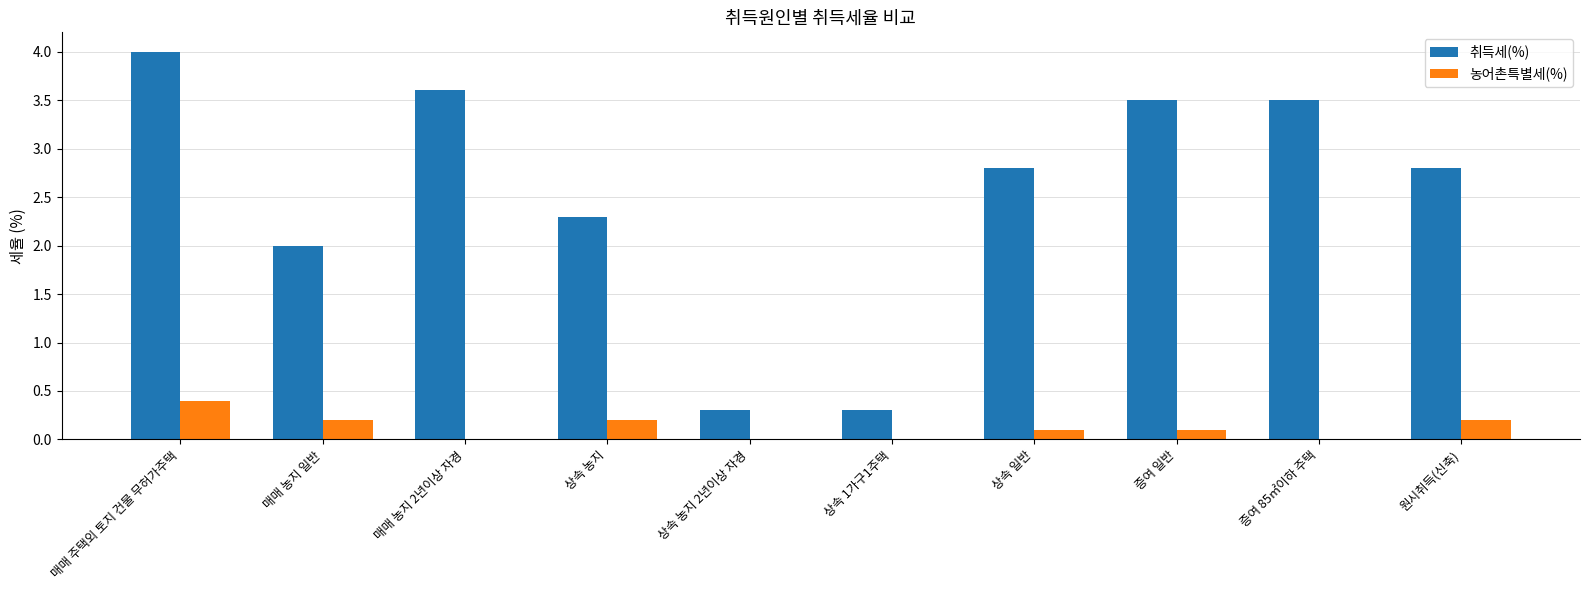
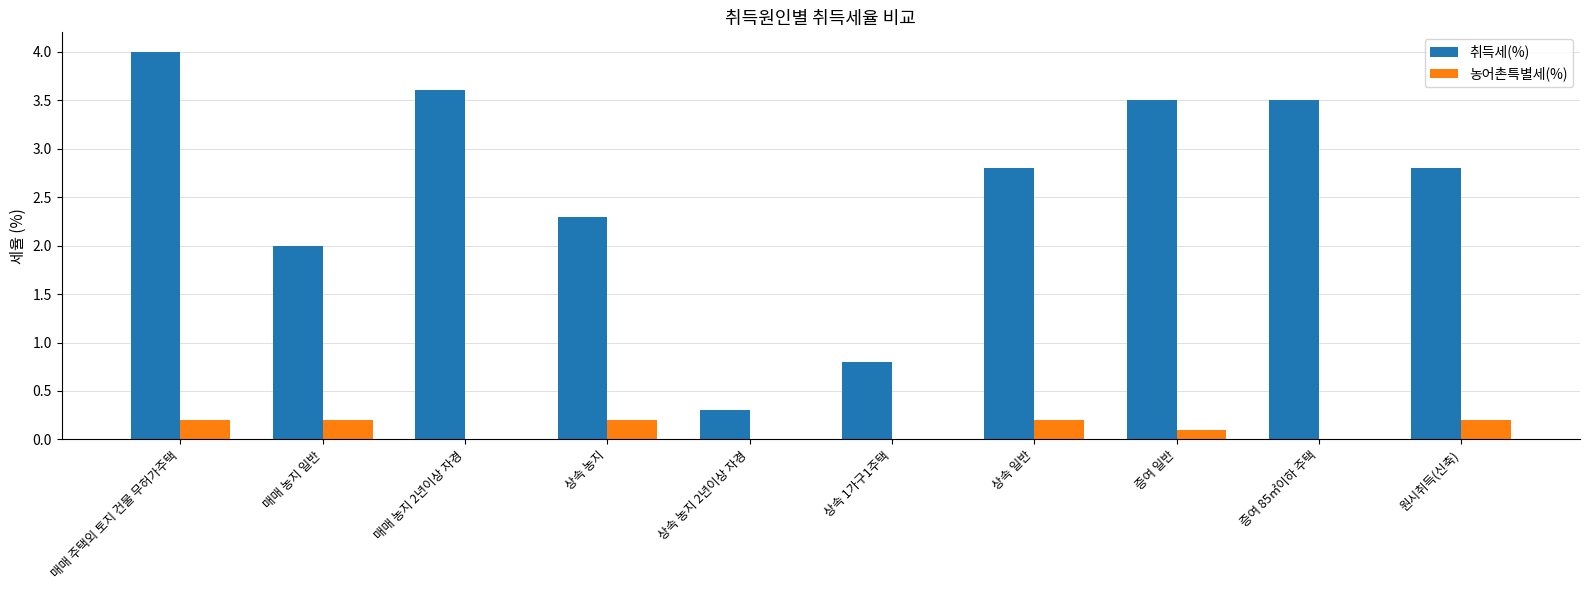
  {
    "취득세(%)": {
      "매매 주택외 토지 건물 무허가주택": 4.0,
      "매매 농지 일반": 2.0,
      "매매 농지 2년이상 자경": 3.6,
      "상속 농지": 2.3,
      "상속 농지 2년이상 자경": 0.3,
-     "상속 1가구1주택": 0.3,
+     "상속 1가구1주택": 0.8,
      "상속 일반": 2.8,
      "증여 일반": 3.5,
      "증여 85㎡이하 주택": 3.5,
      "원시취득(신축)": 2.8
    },
    "농어촌특별세(%)": {
-     "매매 주택외 토지 건물 무허가주택": 0.4,
+     "매매 주택외 토지 건물 무허가주택": 0.2,
      "매매 농지 일반": 0.2,
      "매매 농지 2년이상 자경": 0.0,
      "상속 농지": 0.2,
      "상속 농지 2년이상 자경": 0.0,
      "상속 1가구1주택": 0.0,
-     "상속 일반": 0.1,
+     "상속 일반": 0.2,
      "증여 일반": 0.1,
      "증여 85㎡이하 주택": 0.0,
      "원시취득(신축)": 0.2
    }
  }
